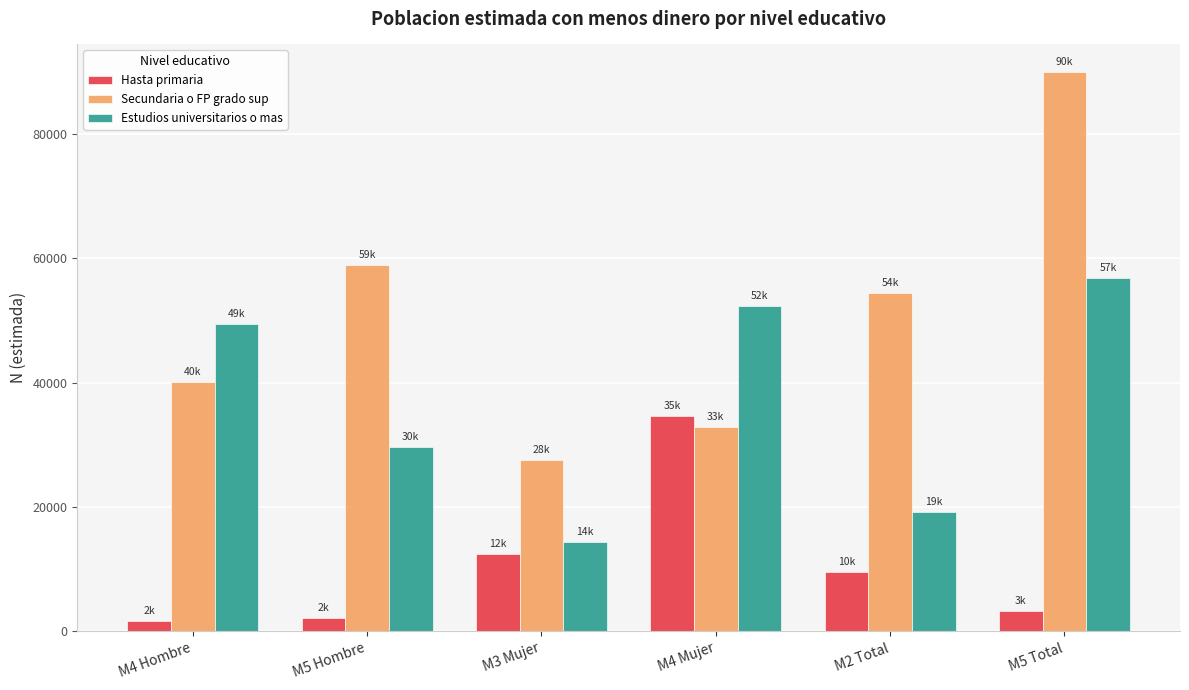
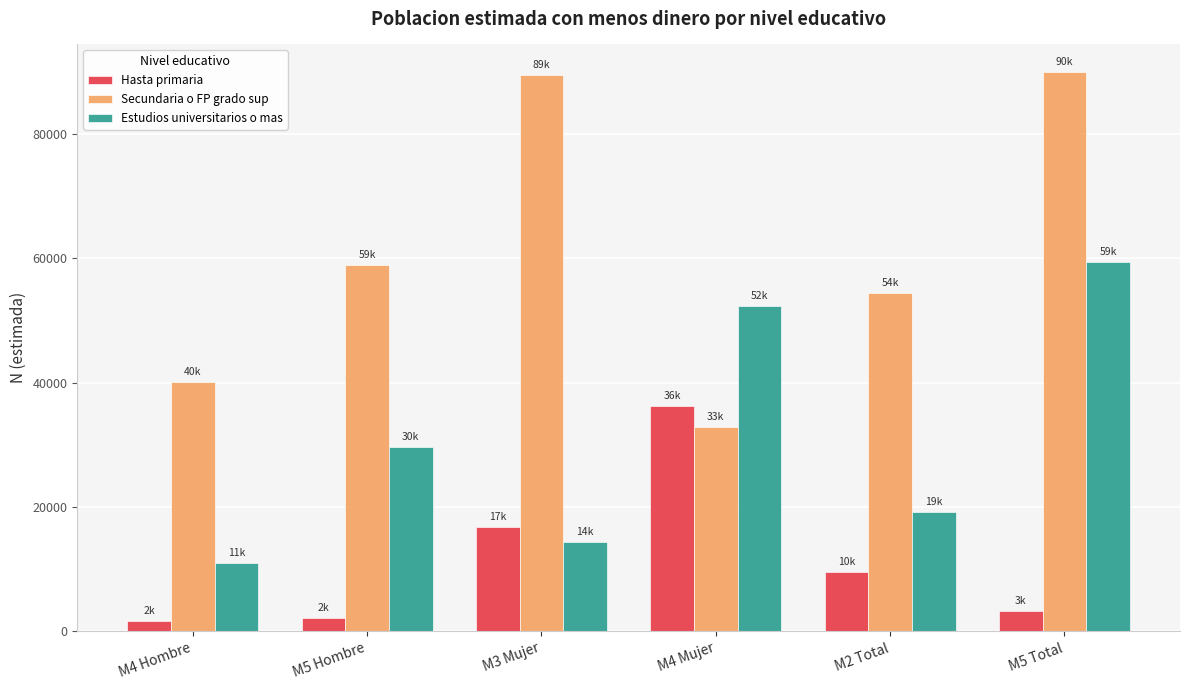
  {
    "Hasta primaria": {
      "M4 Hombre": "2k",
      "M5 Hombre": "2k",
-     "M3 Mujer": "12k",
-     "M4 Mujer": "35k",
+     "M3 Mujer": "17k",
+     "M4 Mujer": "36k",
      "M2 Total": "10k",
      "M5 Total": "3k"
    },
    "Secundaria o FP grado sup": {
      "M4 Hombre": "40k",
      "M5 Hombre": "59k",
-     "M3 Mujer": "28k",
+     "M3 Mujer": "89k",
      "M4 Mujer": "33k",
      "M2 Total": "54k",
      "M5 Total": "90k"
    },
    "Estudios universitarios o mas": {
-     "M4 Hombre": "49k",
+     "M4 Hombre": "11k",
      "M5 Hombre": "30k",
      "M3 Mujer": "14k",
      "M4 Mujer": "52k",
      "M2 Total": "19k",
-     "M5 Total": "57k"
+     "M5 Total": "59k"
    }
  }
